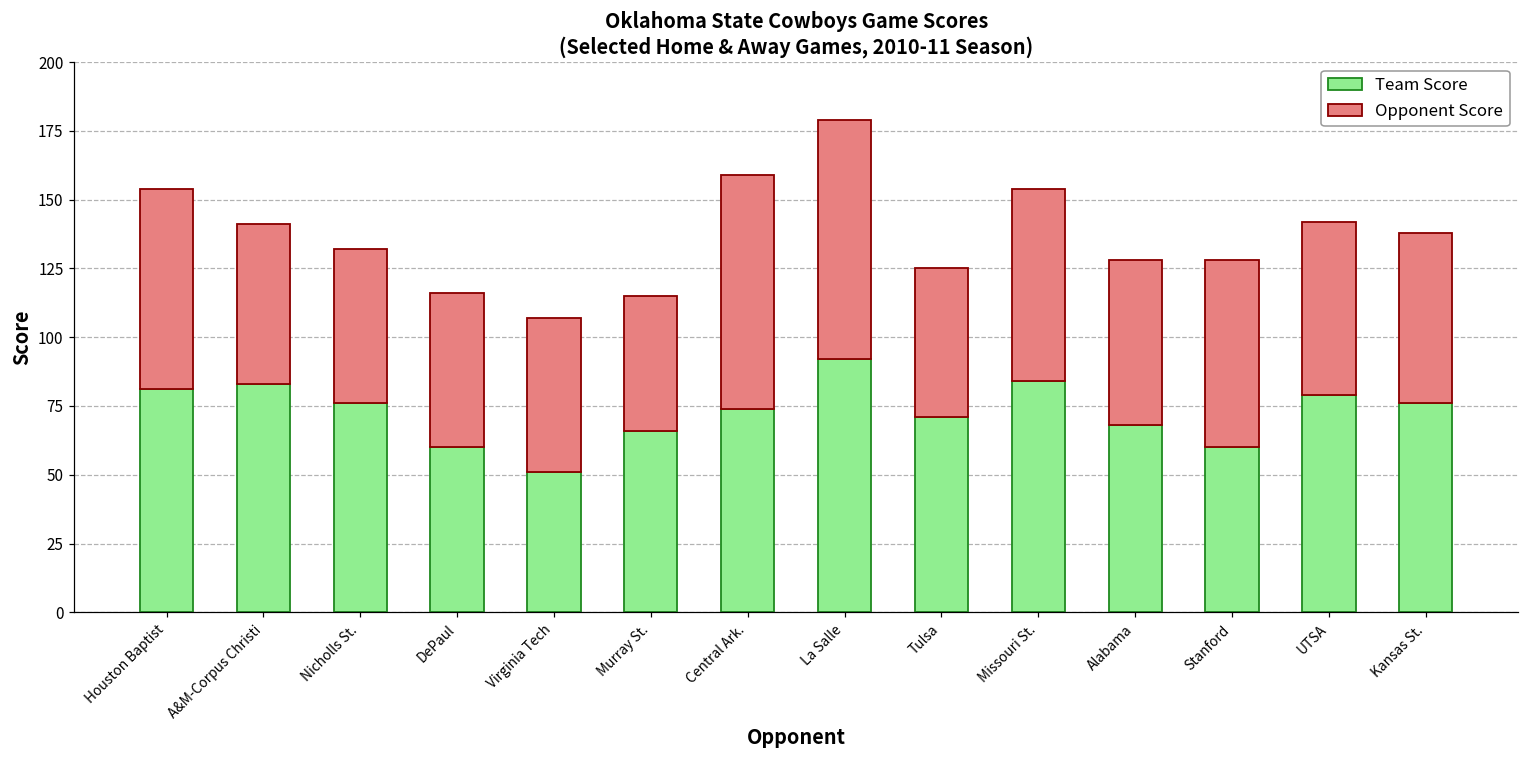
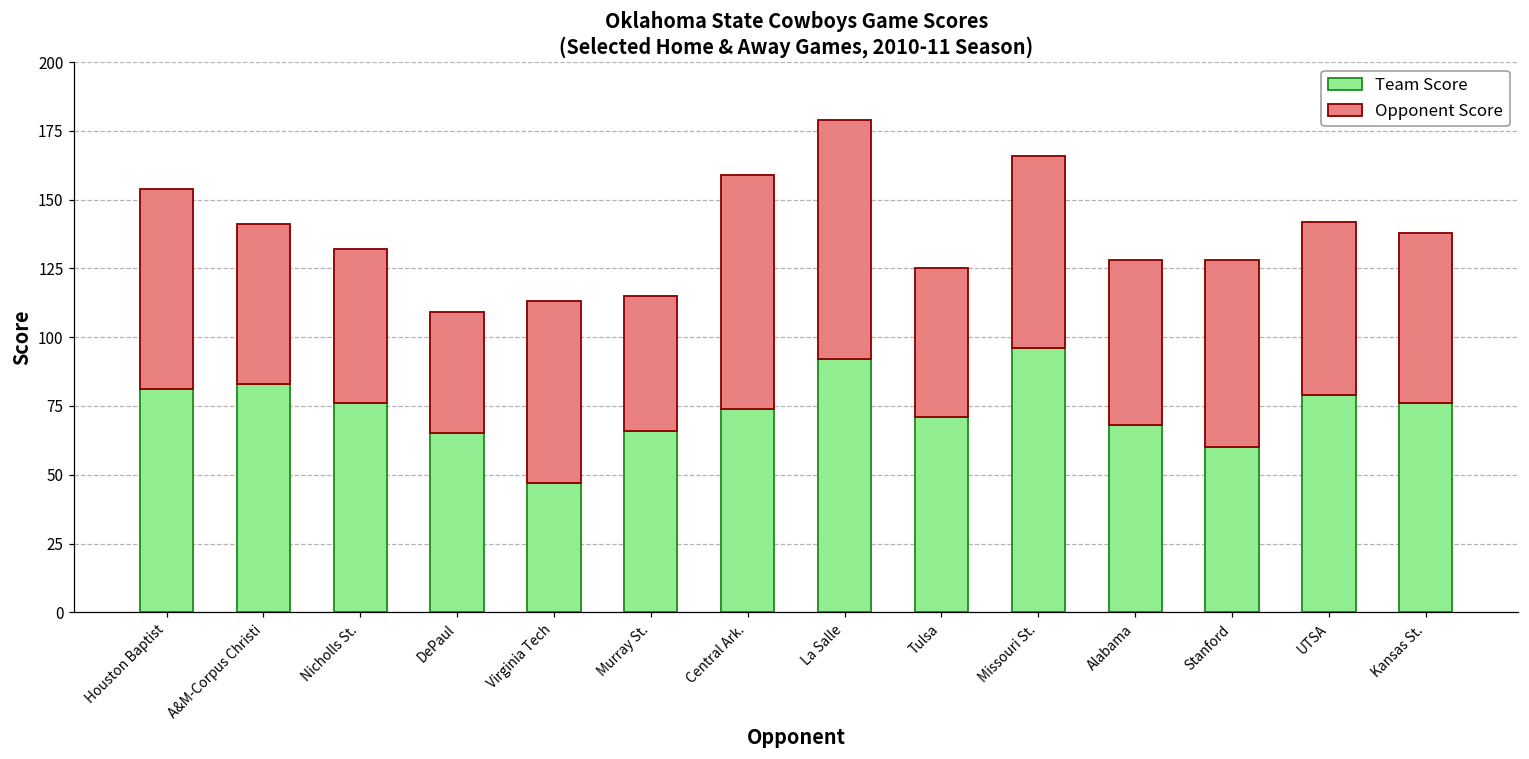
  {
    "Team Score": {
      "Houston Baptist": 81,
      "A&M-Corpus Christi": 83,
      "Nicholls St.": 76,
-     "DePaul": 60,
-     "Virginia Tech": 51,
+     "DePaul": 65,
+     "Virginia Tech": 47,
      "Murray St.": 66,
      "Central Ark.": 74,
      "La Salle": 92,
      "Tulsa": 71,
-     "Missouri St.": 84,
+     "Missouri St.": 96,
      "Alabama": 68,
      "Stanford": 60,
      "UTSA": 79,
      "Kansas St.": 76
    },
    "Opponent Score": {
      "Houston Baptist": 73,
      "A&M-Corpus Christi": 58,
      "Nicholls St.": 56,
-     "DePaul": 56,
-     "Virginia Tech": 56,
+     "DePaul": 44,
+     "Virginia Tech": 66,
      "Murray St.": 49,
      "Central Ark.": 85,
      "La Salle": 87,
      "Tulsa": 54,
      "Missouri St.": 70,
      "Alabama": 60,
      "Stanford": 68,
      "UTSA": 63,
      "Kansas St.": 62
    }
  }
